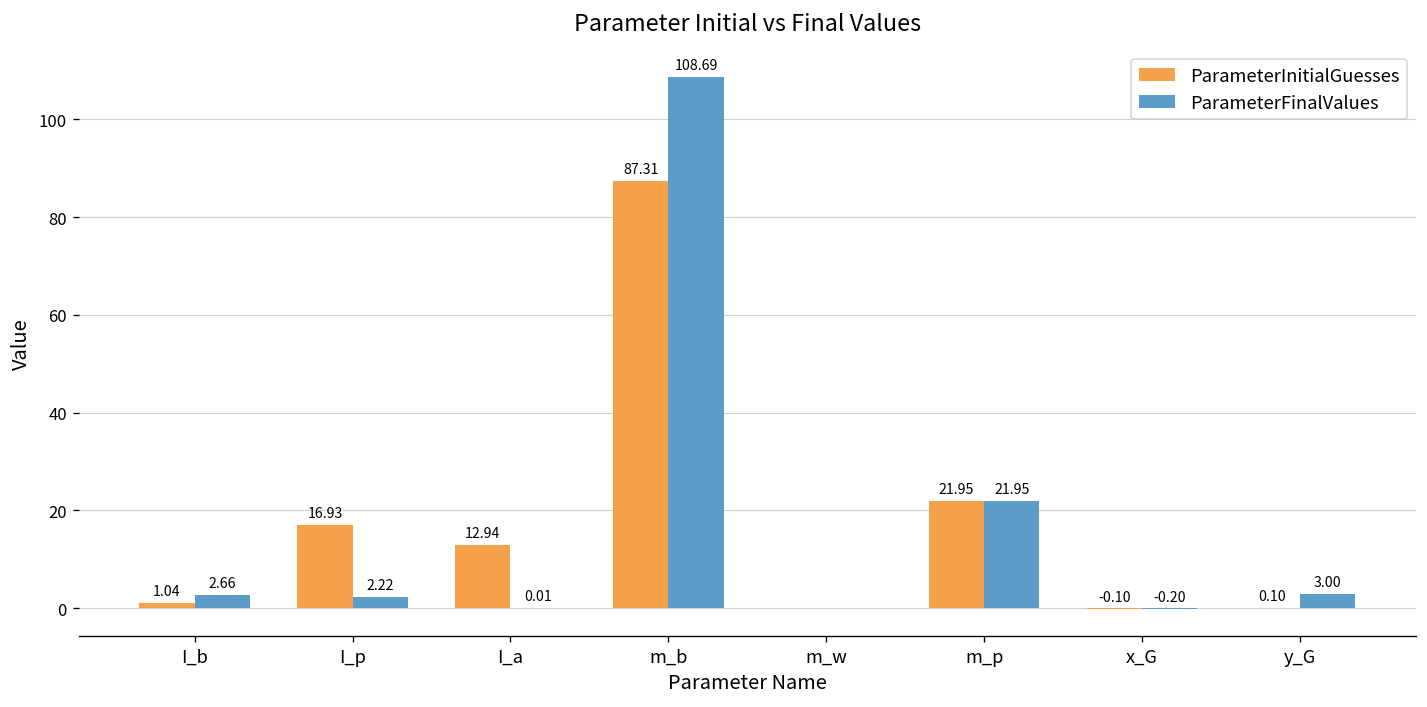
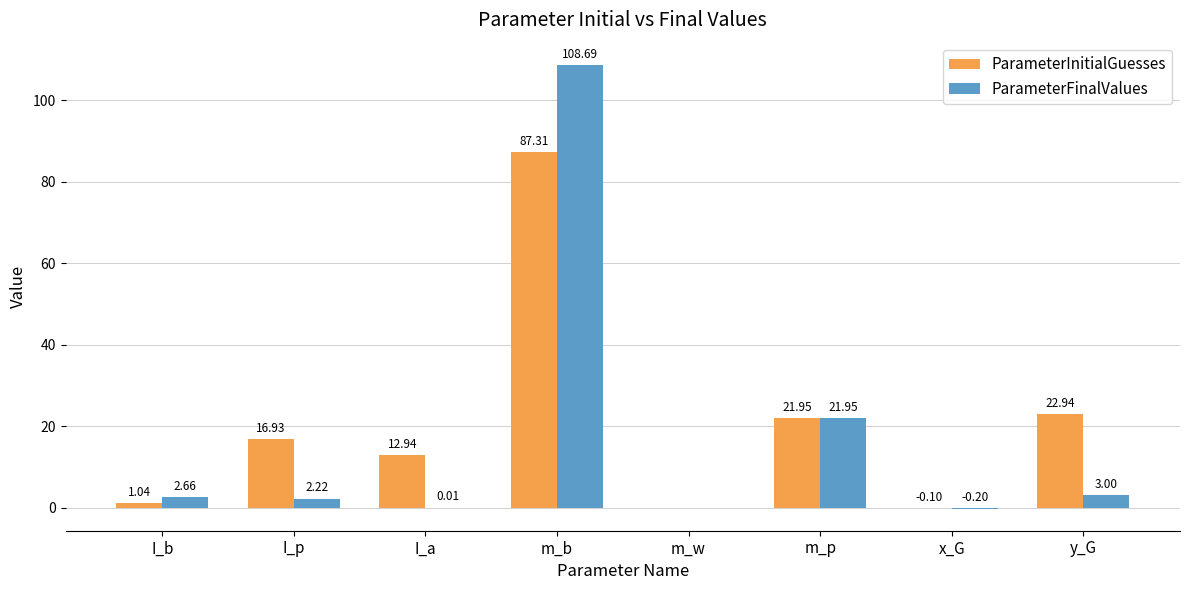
  {
    "ParameterInitialGuesses": {
      "I_b": 1.04,
      "I_p": 16.93,
      "I_a": 12.94,
      "m_b": 87.31,
      "m_p": 21.95,
      "x_G": -0.10,
-     "y_G": 0.10
+     "y_G": 22.94
    },
    "ParameterFinalValues": {
      "I_b": 2.66,
      "I_p": 2.22,
      "I_a": 0.01,
      "m_b": 108.69,
      "m_p": 21.95,
      "x_G": -0.20,
      "y_G": 3.00
    }
  }
